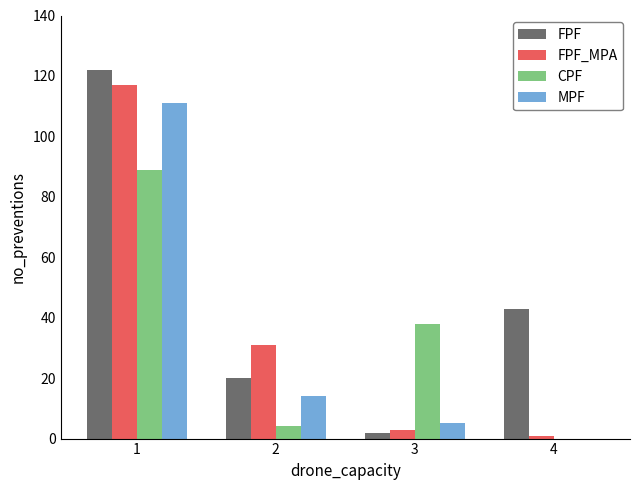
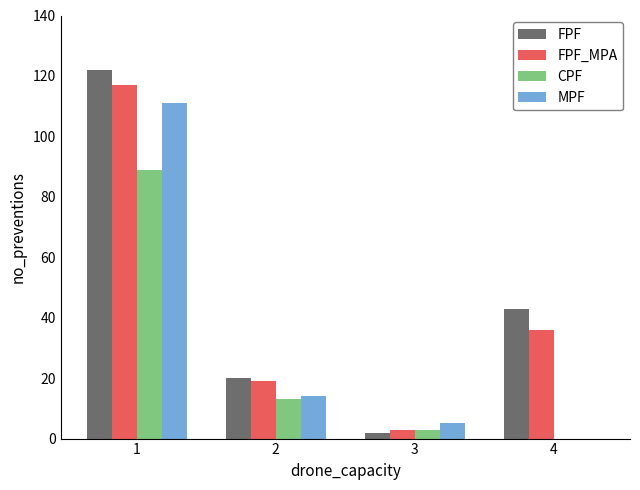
  {
    "FPF": {
      "1": 122,
      "2": 20,
      "3": 2,
      "4": 43
    },
    "FPF_MPA": {
      "1": 117,
-     "2": 31,
+     "2": 19,
      "3": 3,
-     "4": 1
+     "4": 36
    },
    "CPF": {
      "1": 89,
-     "2": 4,
-     "3": 38,
+     "2": 13,
+     "3": 3,
      "4": 0
    },
    "MPF": {
      "1": 111,
      "2": 14,
      "3": 5,
      "4": 0
    }
  }
